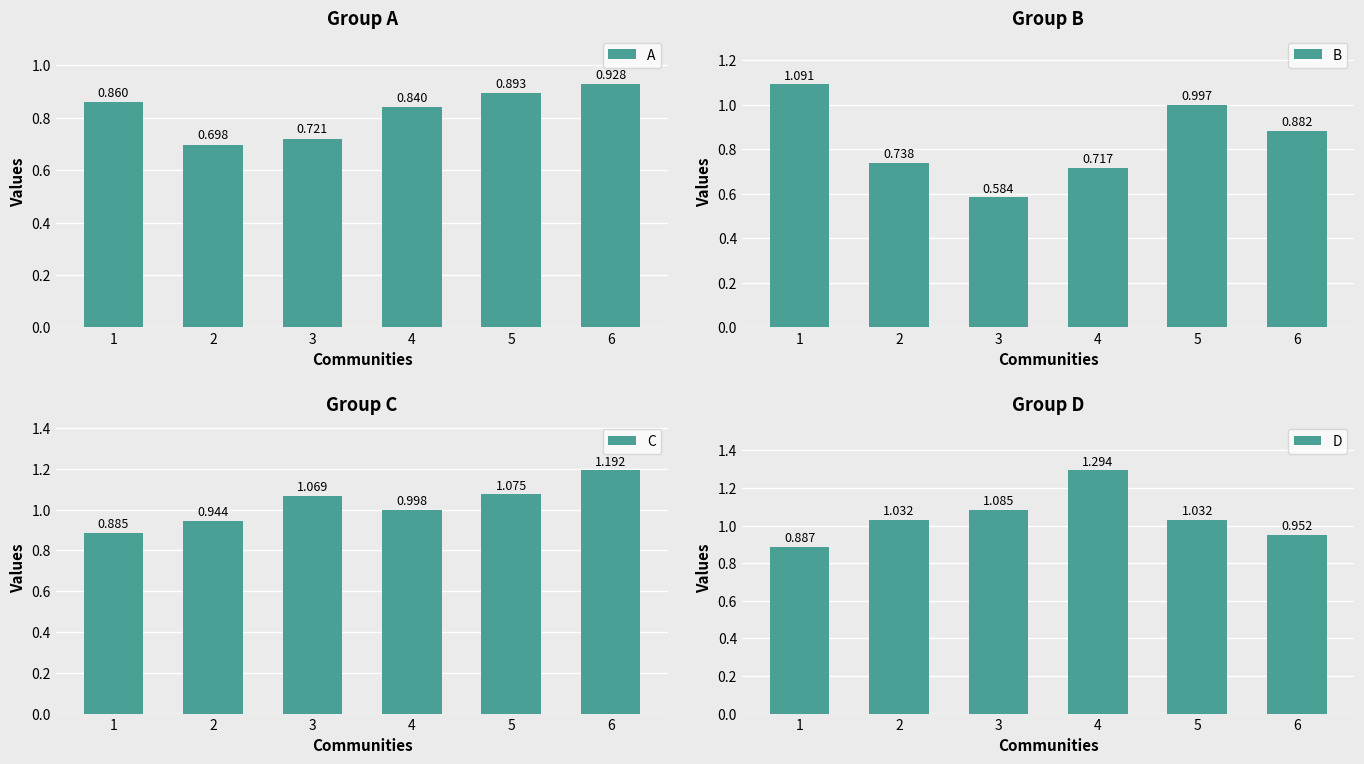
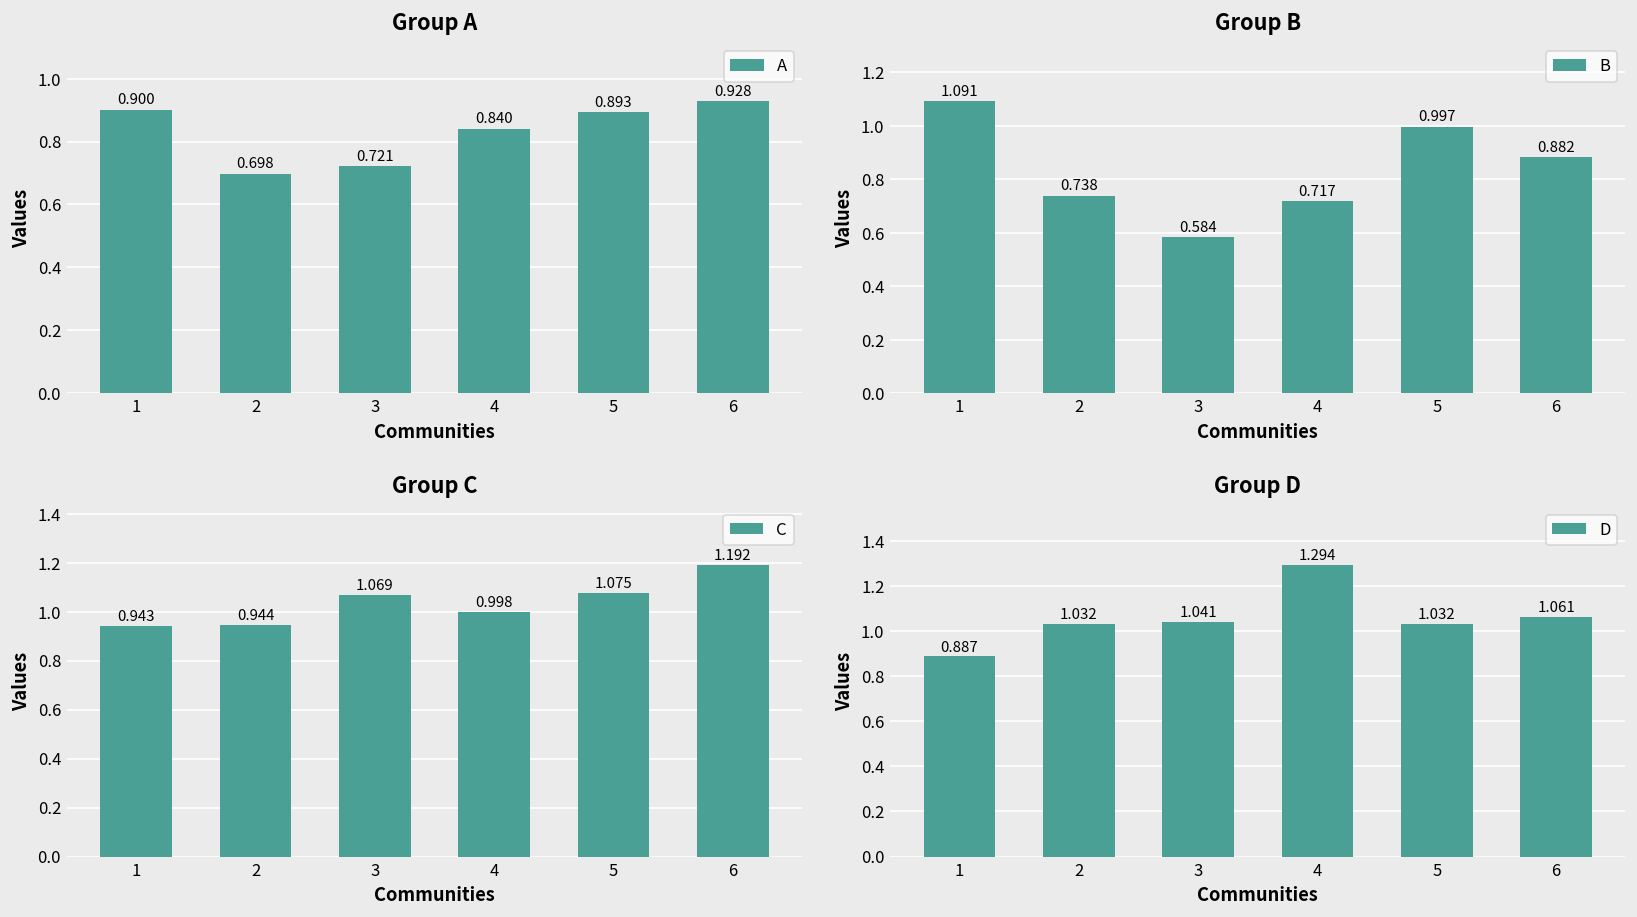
  {
    "Group A": {
-     "1": 0.860,
+     "1": 0.900,
      "2": 0.698,
      "3": 0.721,
      "4": 0.840,
      "5": 0.893,
      "6": 0.928
    },
    "Group B": {
      "1": 1.091,
      "2": 0.738,
      "3": 0.584,
      "4": 0.717,
      "5": 0.997,
      "6": 0.882
    },
    "Group C": {
-     "1": 0.885,
+     "1": 0.943,
      "2": 0.944,
      "3": 1.069,
      "4": 0.998,
      "5": 1.075,
      "6": 1.192
    },
    "Group D": {
      "1": 0.887,
      "2": 1.032,
-     "3": 1.085,
+     "3": 1.041,
      "4": 1.294,
      "5": 1.032,
-     "6": 0.952
+     "6": 1.061
    }
  }
